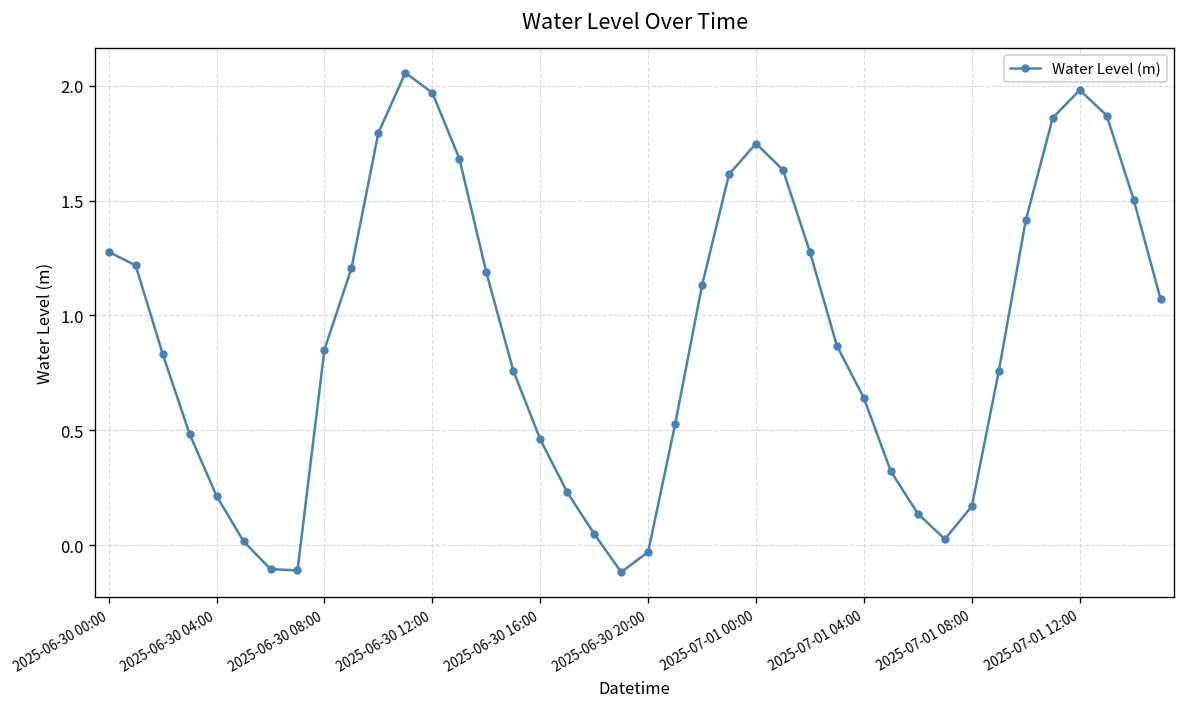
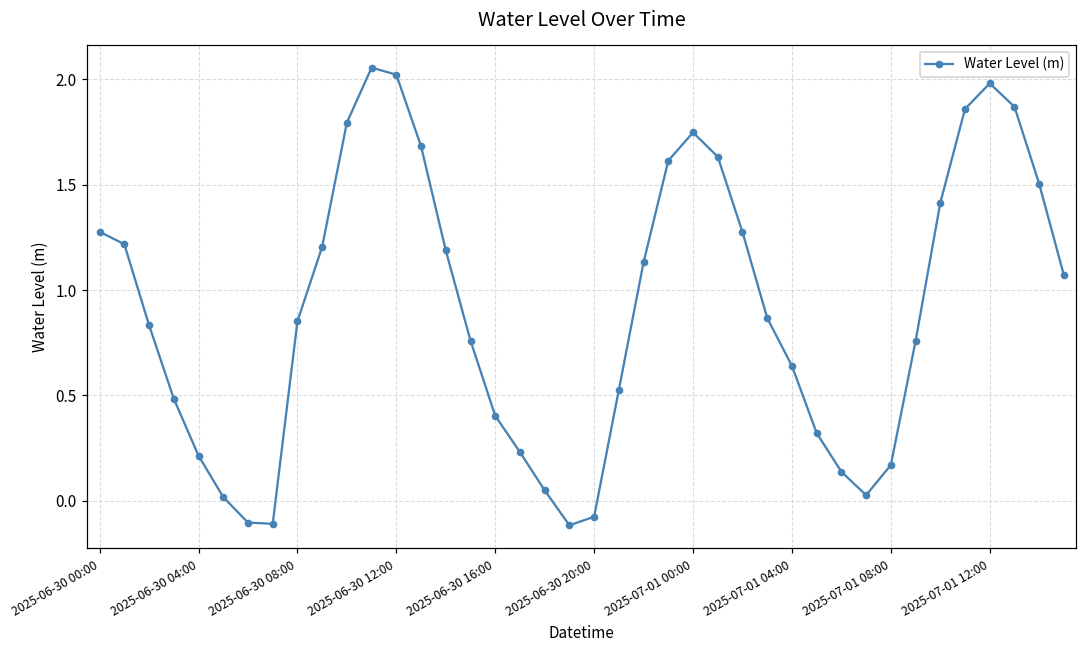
  {
    "2025-06-30 00:00": 1.28,
    "2025-06-30 04:00": 0.21,
    "2025-06-30 08:00": 0.85,
-   "2025-06-30 12:00": 1.97,
-   "2025-06-30 16:00": 0.46,
-   "2025-06-30 20:00": -0.03,
+   "2025-06-30 12:00": 2.02,
+   "2025-06-30 16:00": 0.40,
+   "2025-06-30 20:00": -0.08,
    "2025-07-01 00:00": 1.75,
    "2025-07-01 04:00": 0.64,
    "2025-07-01 08:00": 0.17,
    "2025-07-01 12:00": 1.98
  }
